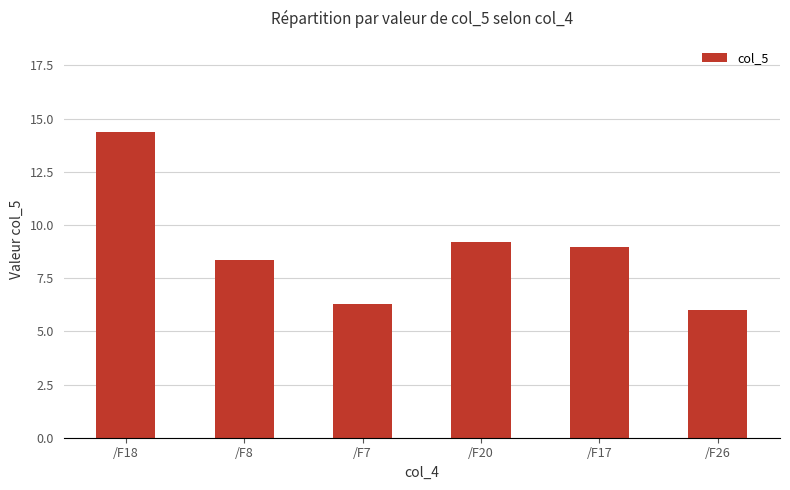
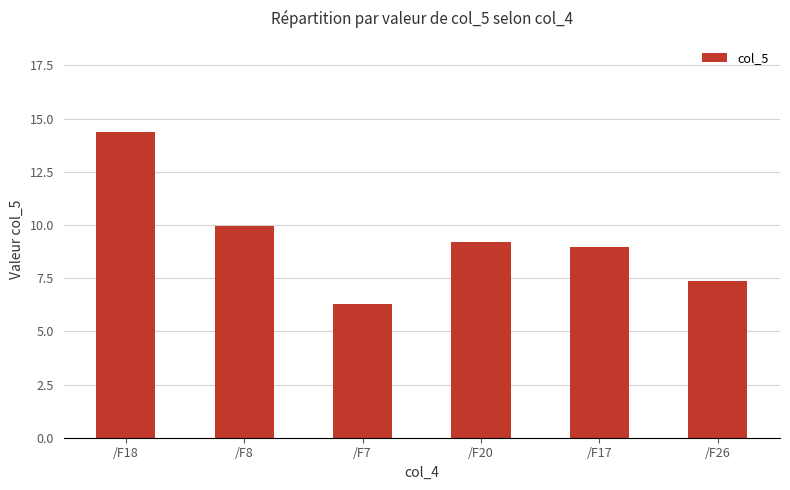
  {
    "/F18": 14.4,
-   "/F8": 8.3,
+   "/F8": 10.0,
    "/F7": 6.3,
    "/F20": 9.2,
    "/F17": 9.0,
-   "/F26": 6.0
+   "/F26": 7.4
  }
